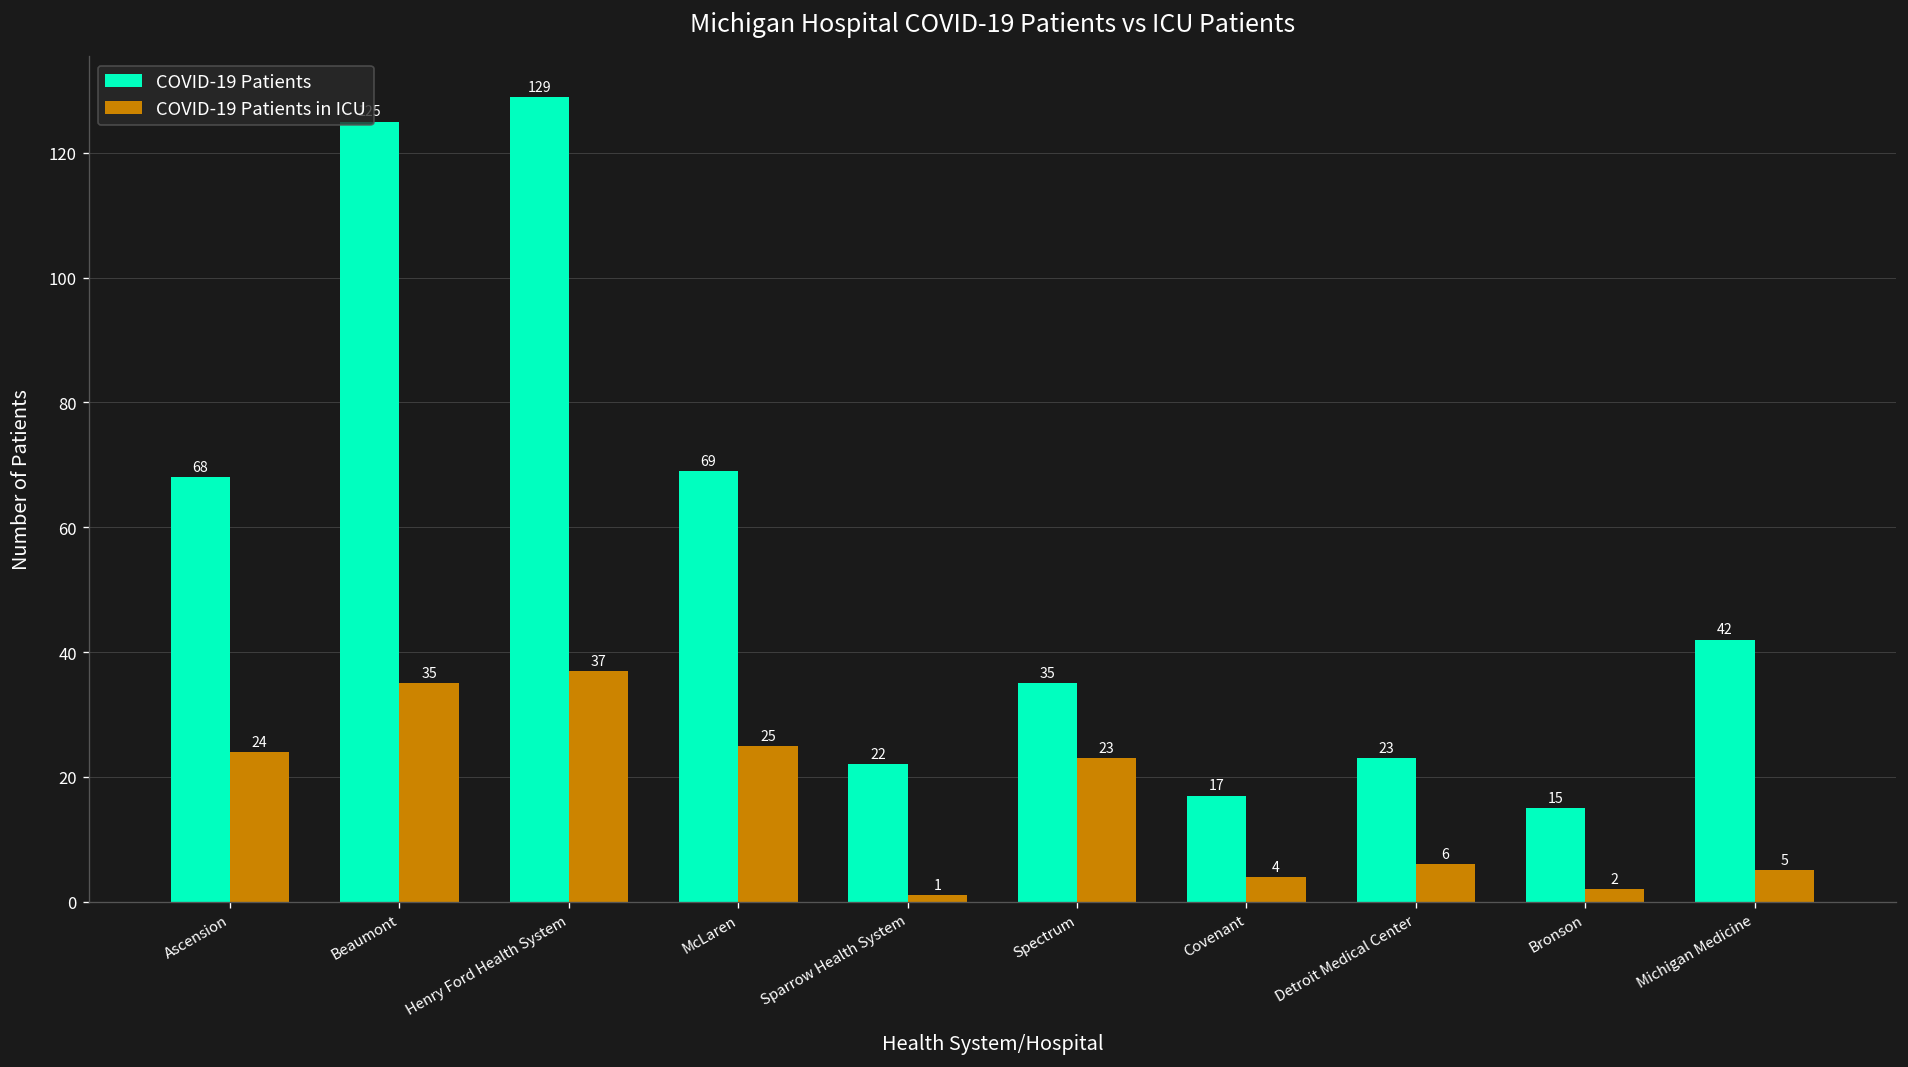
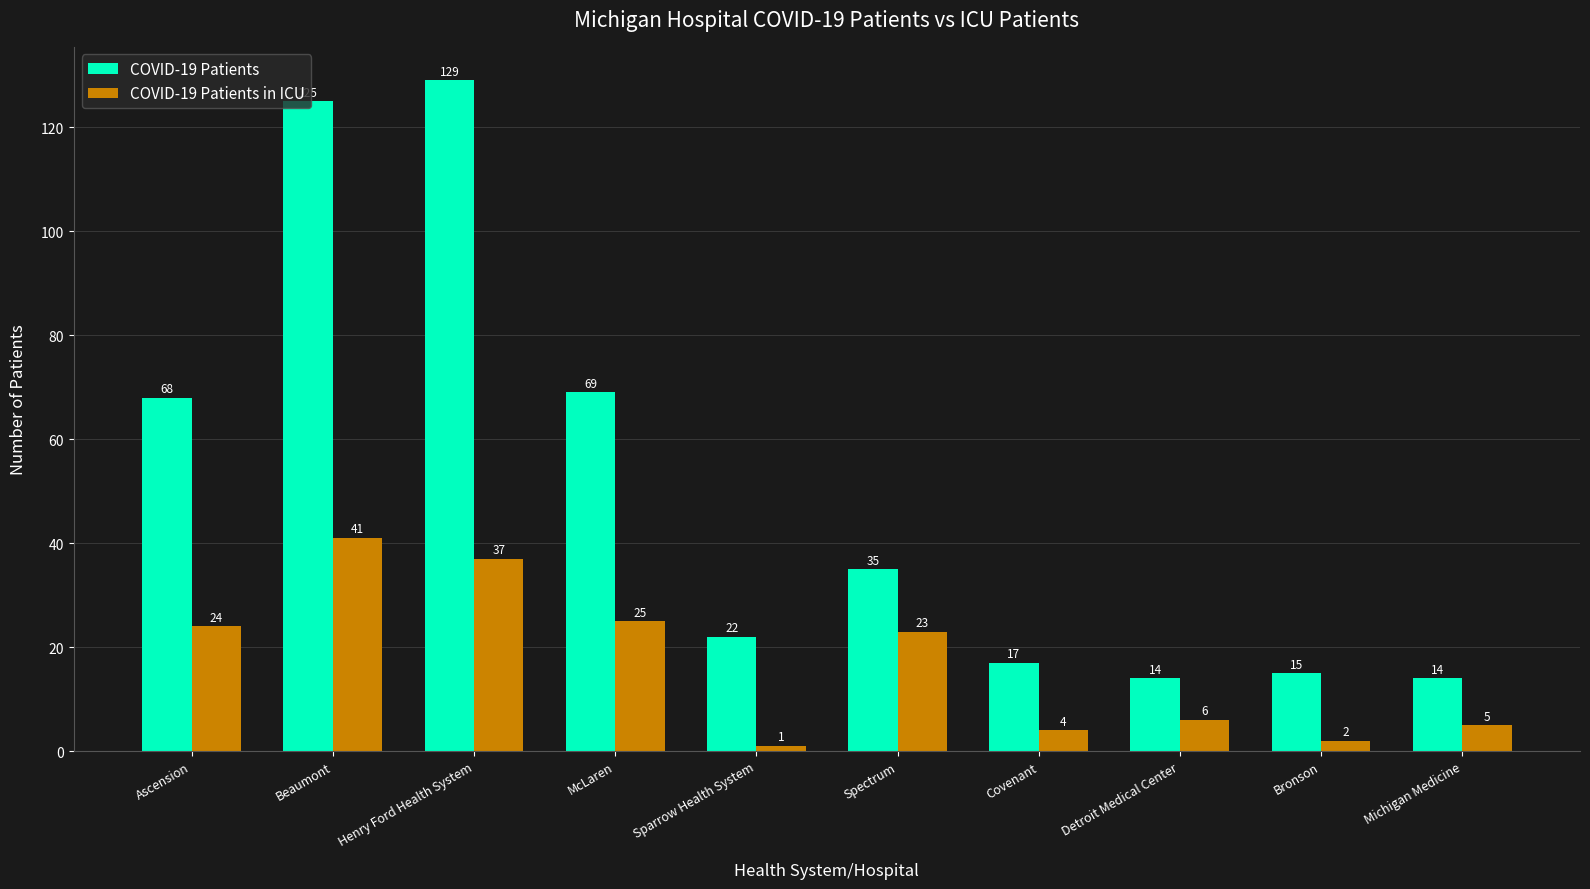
  {
    "COVID-19 Patients": {
      "Ascension": 68,
      "Henry Ford Health System": 129,
      "McLaren": 69,
      "Sparrow Health System": 22,
      "Spectrum": 35,
      "Covenant": 17,
-     "Detroit Medical Center": 23,
+     "Detroit Medical Center": 14,
      "Bronson": 15,
-     "Michigan Medicine": 42
+     "Michigan Medicine": 14
    },
    "COVID-19 Patients in ICU": {
      "Ascension": 24,
-     "Beaumont": 35,
+     "Beaumont": 41,
      "Henry Ford Health System": 37,
      "McLaren": 25,
      "Sparrow Health System": 1,
      "Spectrum": 23,
      "Covenant": 4,
      "Detroit Medical Center": 6,
      "Bronson": 2,
      "Michigan Medicine": 5
    }
  }
